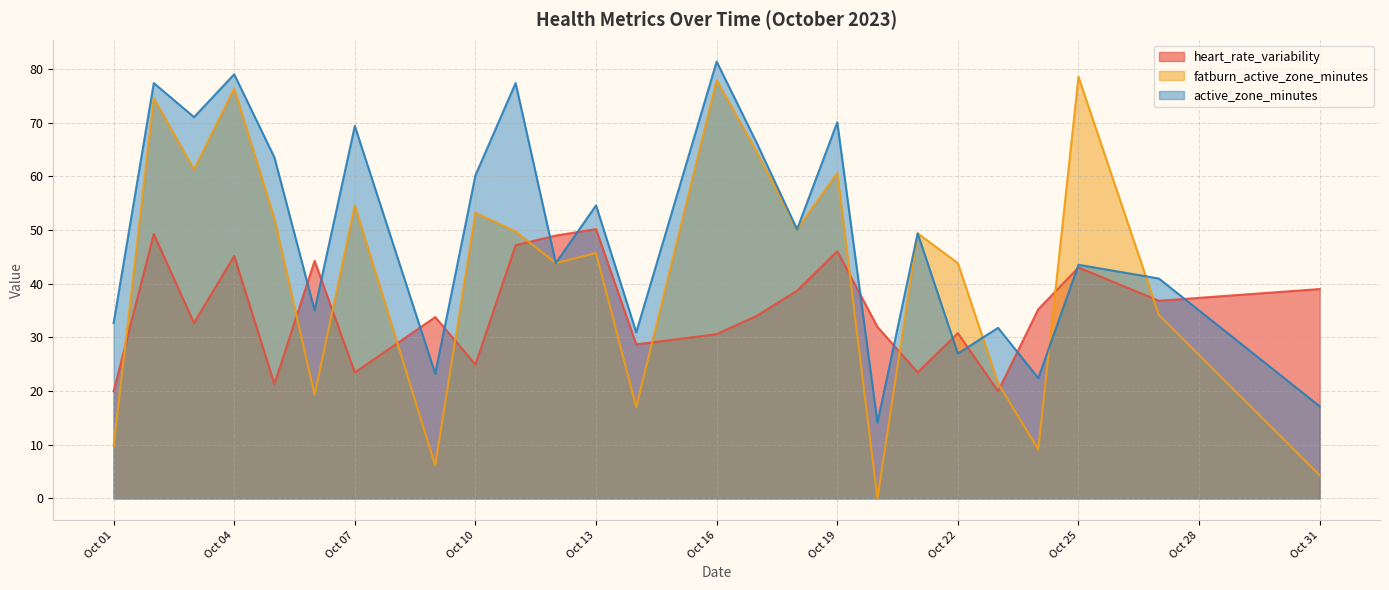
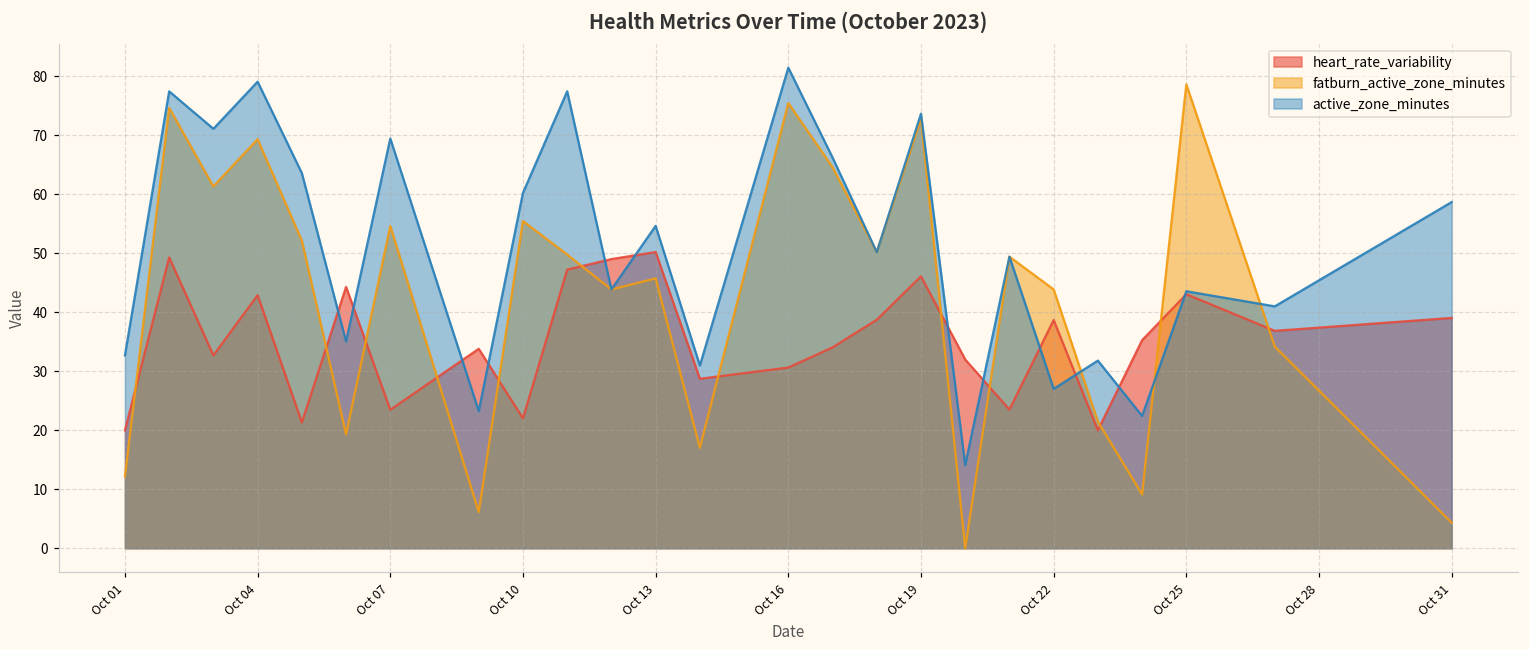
  {
    "heart_rate_variability": {
      "Oct 01": 20,
-     "Oct 04": 45,
+     "Oct 04": 43,
      "Oct 07": 23,
-     "Oct 10": 25,
+     "Oct 10": 22,
      "Oct 13": 50,
      "Oct 16": 31,
      "Oct 19": 46,
-     "Oct 22": 31,
+     "Oct 22": 39,
      "Oct 25": 43,
      "Oct 31": 39
    },
    "fatburn_active_zone_minutes": {
-     "Oct 01": 10,
-     "Oct 04": 76,
+     "Oct 01": 12,
+     "Oct 04": 69,
      "Oct 07": 55,
-     "Oct 10": 53,
+     "Oct 10": 55,
      "Oct 13": 46,
-     "Oct 16": 78,
-     "Oct 19": 61,
+     "Oct 16": 75,
+     "Oct 19": 73,
      "Oct 22": 44,
      "Oct 25": 79,
      "Oct 31": 4
    },
    "active_zone_minutes": {
      "Oct 01": 33,
      "Oct 04": 79,
      "Oct 07": 69,
      "Oct 10": 60,
      "Oct 13": 55,
      "Oct 16": 81,
-     "Oct 19": 70,
+     "Oct 19": 74,
      "Oct 22": 27,
      "Oct 25": 44,
-     "Oct 31": 17
+     "Oct 31": 59
    }
  }
